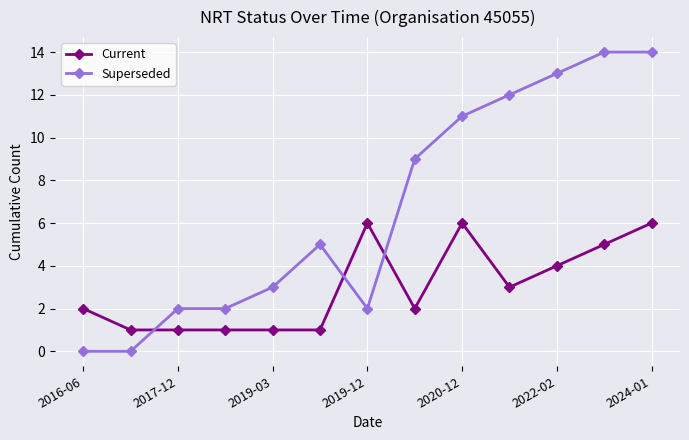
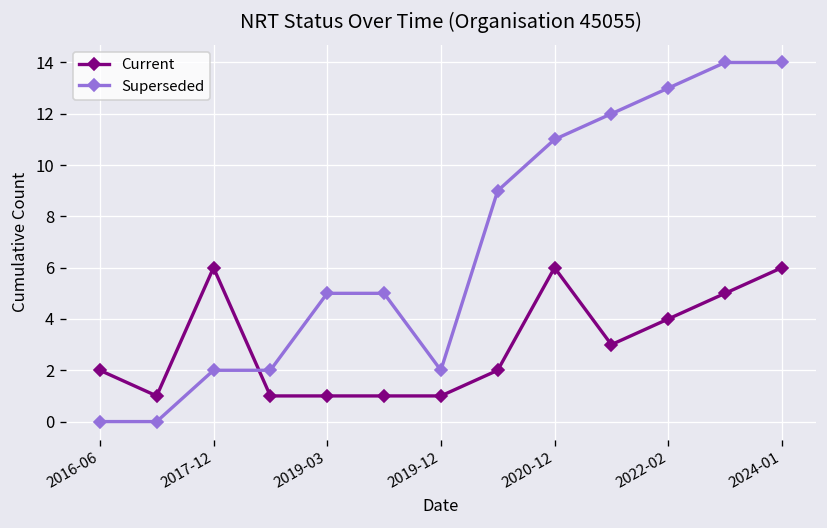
  {
    "Current": {
      "2016-06": 2,
-     "2017-12": 1,
+     "2017-12": 6,
      "2019-03": 1,
-     "2019-12": 6,
+     "2019-12": 1,
      "2020-12": 6,
      "2022-02": 4,
      "2024-01": 6
    },
    "Superseded": {
      "2016-06": 0,
      "2017-12": 2,
-     "2019-03": 3,
+     "2019-03": 5,
      "2019-12": 2,
      "2020-12": 11,
      "2022-02": 13,
      "2024-01": 14
    }
  }
